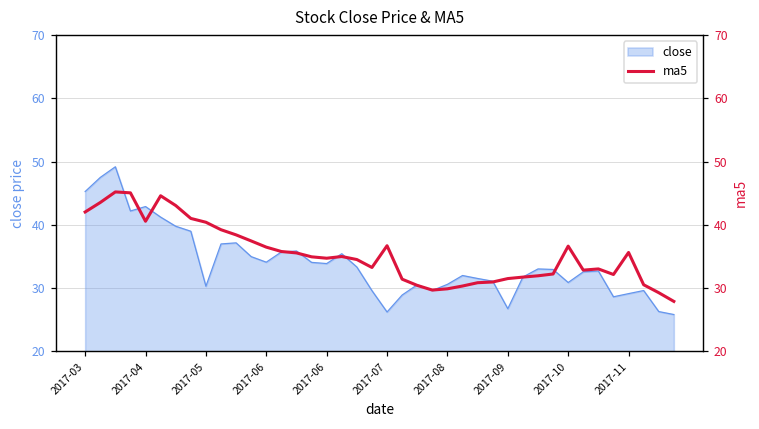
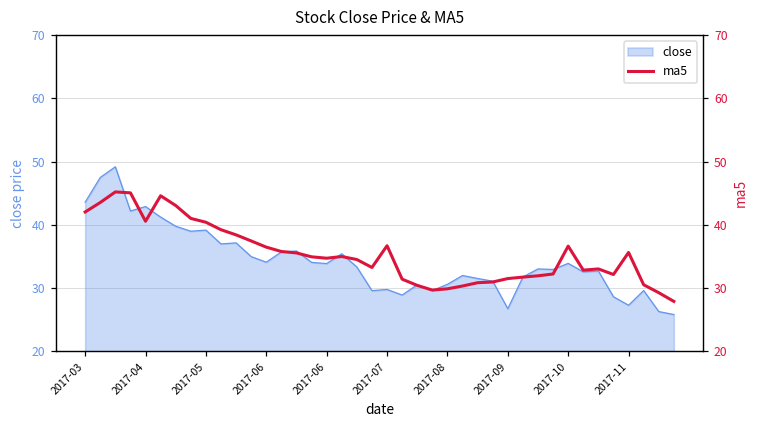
  {
    "close": {
-     "2017-03": 45,
+     "2017-03": 44,
      "2017-04": 43,
-     "2017-05": 30,
-     "2017-07": 26,
+     "2017-05": 39,
+     "2017-07": 30,
      "2017-08": 31,
      "2017-09": 27,
-     "2017-10": 31,
-     "2017-11": 29
+     "2017-10": 34,
+     "2017-11": 27
    },
    "ma5": {
      "2017-03": 42,
      "2017-04": 41,
      "2017-05": 40,
      "2017-07": 37,
      "2017-08": 30,
      "2017-09": 31,
      "2017-10": 37,
      "2017-11": 36
    }
  }
